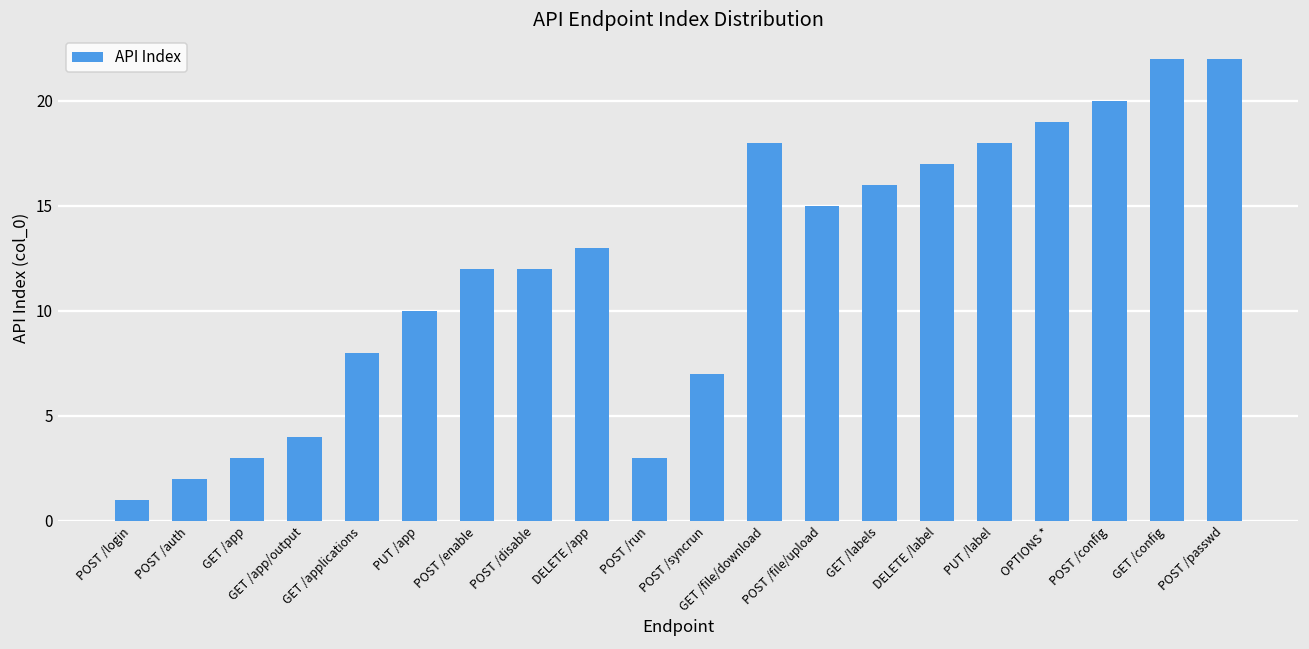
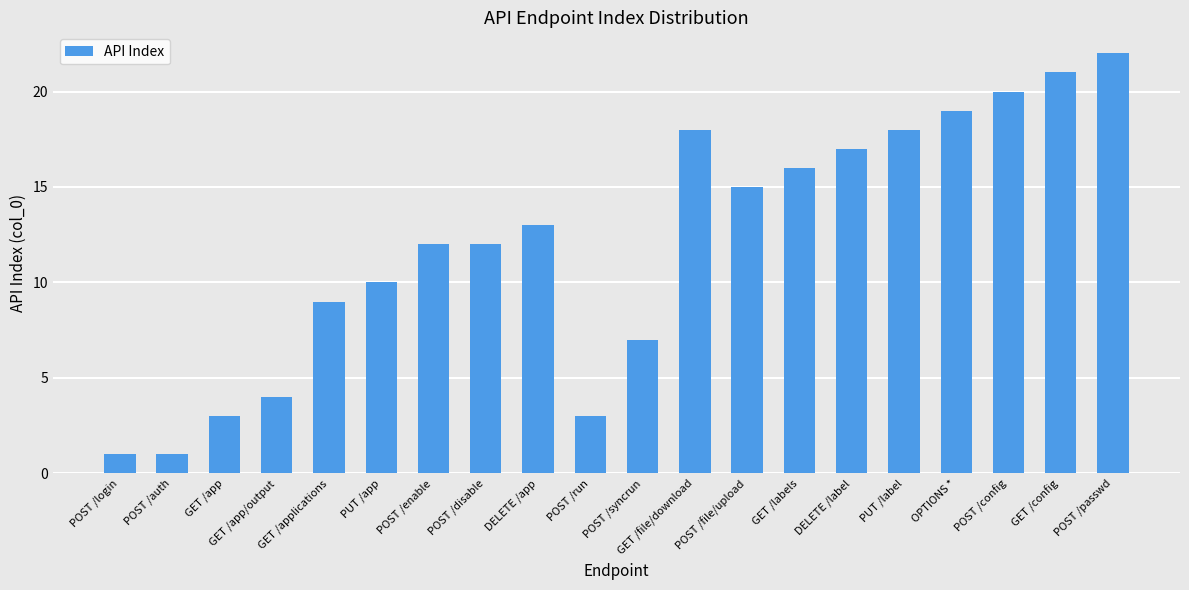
  {
    "POST /login": 1,
-   "POST /auth": 2,
+   "POST /auth": 1,
    "GET /app": 3,
    "GET /app/output": 4,
-   "GET /applications": 8,
+   "GET /applications": 9,
    "PUT /app": 10,
    "POST /enable": 12,
    "POST /disable": 12,
    "DELETE /app": 13,
    "POST /run": 3,
    "POST /syncrun": 7,
    "GET /file/download": 18,
    "POST /file/upload": 15,
    "GET /labels": 16,
    "DELETE /label": 17,
    "PUT /label": 18,
    "OPTIONS *": 19,
    "POST /config": 20,
-   "GET /config": 22,
+   "GET /config": 21,
    "POST /passwd": 22
  }
